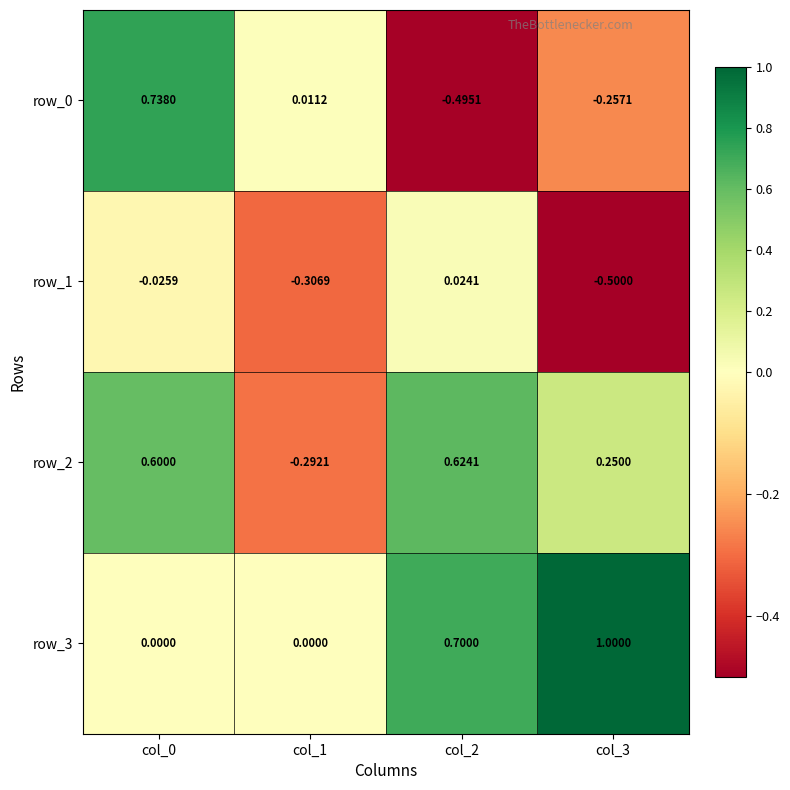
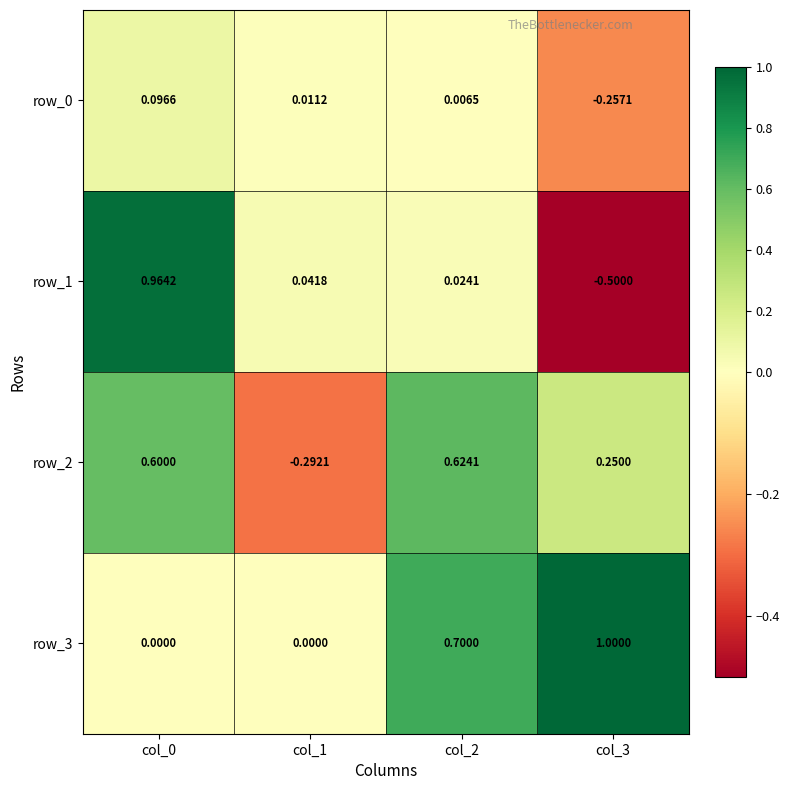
  {
    "row_0": {
-     "col_0": 0.7380,
+     "col_0": 0.0966,
      "col_1": 0.0112,
-     "col_2": -0.4951,
+     "col_2": 0.0065,
      "col_3": -0.2571
    },
    "row_1": {
-     "col_0": -0.0259,
-     "col_1": -0.3069,
+     "col_0": 0.9642,
+     "col_1": 0.0418,
      "col_2": 0.0241,
      "col_3": -0.5000
    },
    "row_2": {
      "col_0": 0.6000,
      "col_1": -0.2921,
      "col_2": 0.6241,
      "col_3": 0.2500
    },
    "row_3": {
      "col_0": 0.0000,
      "col_1": 0.0000,
      "col_2": 0.7000,
      "col_3": 1.0000
    }
  }
